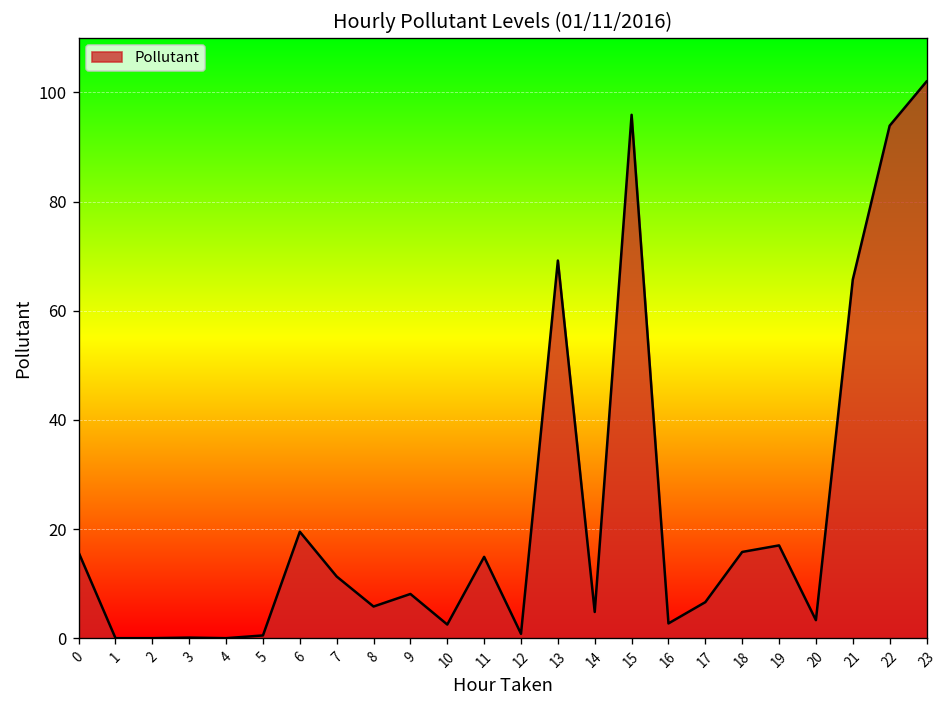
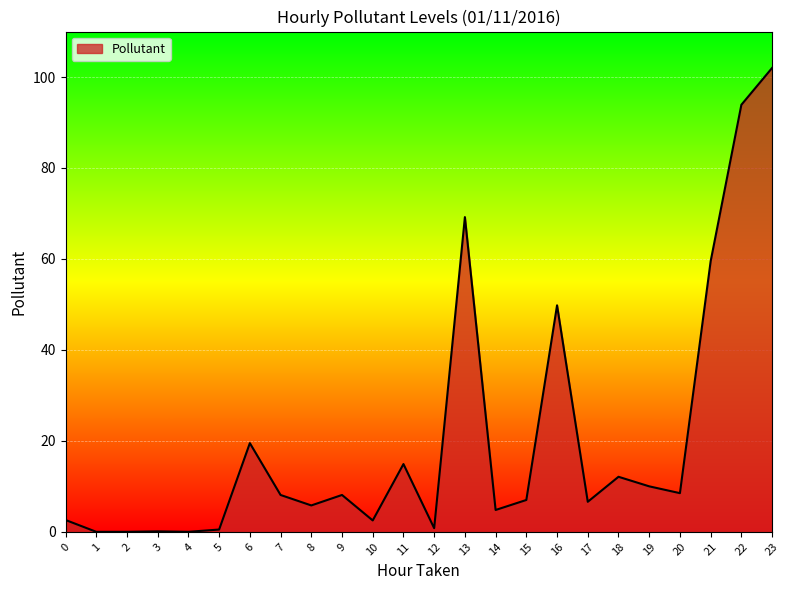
  {
-   "0": 16,
+   "0": 3,
    "1": 0,
    "2": 0,
    "3": 0,
    "4": 0,
    "5": 1,
    "6": 20,
-   "7": 11,
+   "7": 8,
    "8": 6,
    "9": 8,
    "10": 3,
    "11": 15,
    "12": 1,
    "13": 69,
    "14": 5,
-   "15": 96,
-   "16": 3,
+   "15": 7,
+   "16": 50,
    "17": 7,
-   "18": 16,
-   "19": 17,
-   "20": 3,
-   "21": 66,
+   "18": 12,
+   "19": 10,
+   "20": 9,
+   "21": 60,
    "22": 94,
    "23": 102
  }
